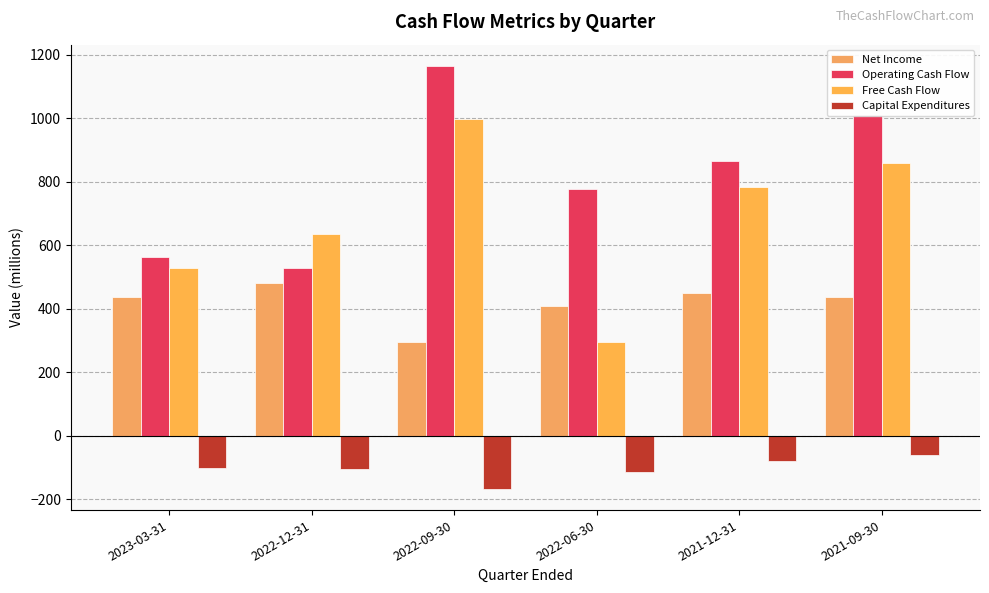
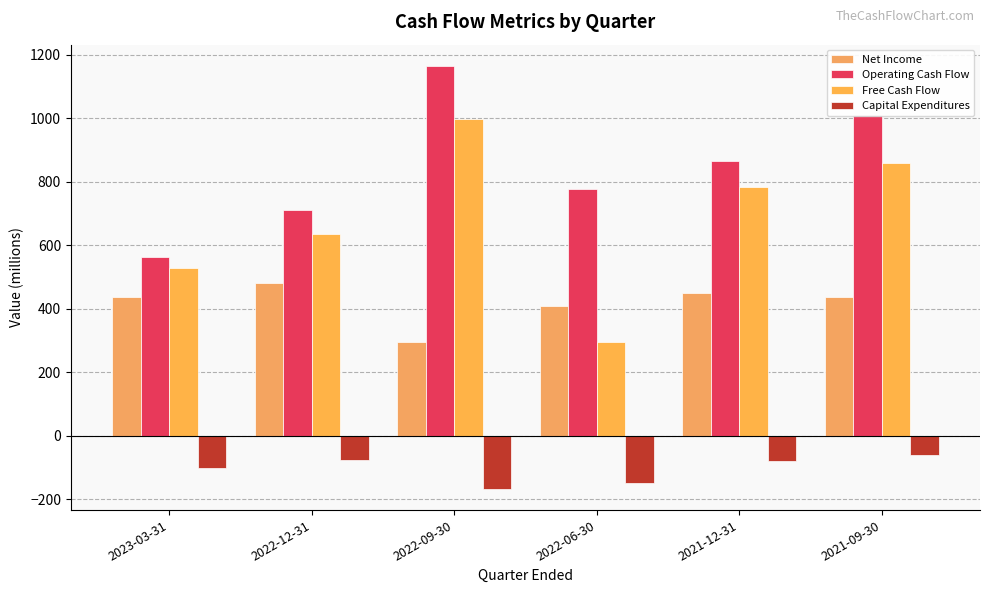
  {
    "Operating Cash Flow": {
      "2023-03-31": 560,
-     "2022-12-31": 530,
+     "2022-12-31": 710,
      "2022-09-30": 1160,
      "2022-06-30": 780,
      "2021-12-31": 860
    },
    "Capital Expenditures": {
      "2023-03-31": -100,
-     "2022-12-31": -110,
+     "2022-12-31": -80,
      "2022-09-30": -170,
-     "2022-06-30": -110,
+     "2022-06-30": -150,
      "2021-12-31": -80,
      "2021-09-30": -60
    }
  }
